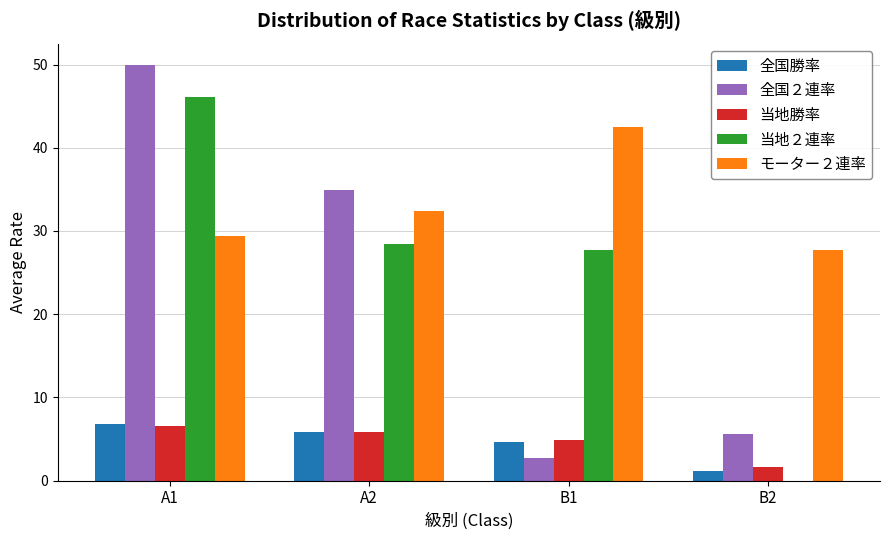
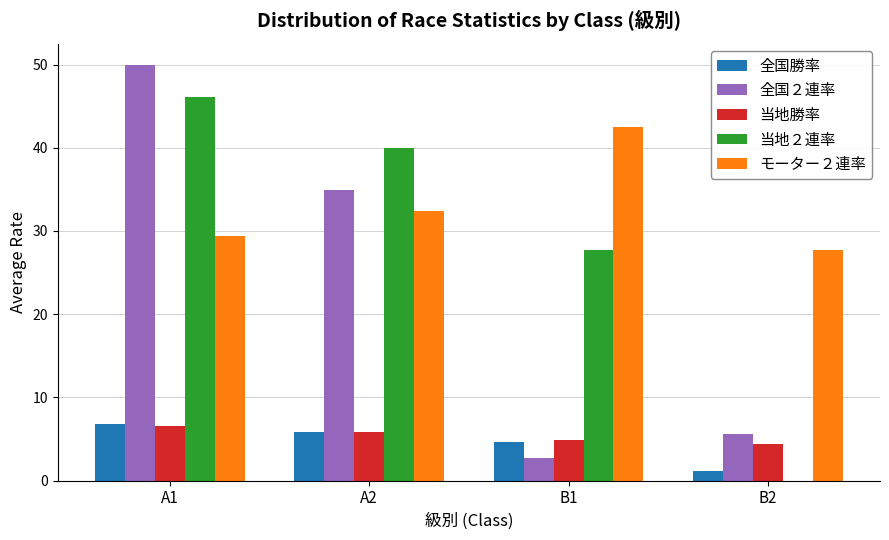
  {
    "全国勝率": {
      "A1": 7,
      "A2": 6,
      "B1": 5,
      "B2": 1
    },
    "全国２連率": {
      "A1": 50,
      "A2": 35,
      "B1": 3,
      "B2": 6
    },
    "当地勝率": {
      "A1": 7,
      "A2": 6,
      "B1": 5,
-     "B2": 2
+     "B2": 4
    },
    "当地２連率": {
      "A1": 46,
-     "A2": 28,
+     "A2": 40,
      "B1": 28,
      "B2": 0
    },
    "モーター２連率": {
      "A1": 29,
      "A2": 32,
      "B1": 43,
      "B2": 28
    }
  }
